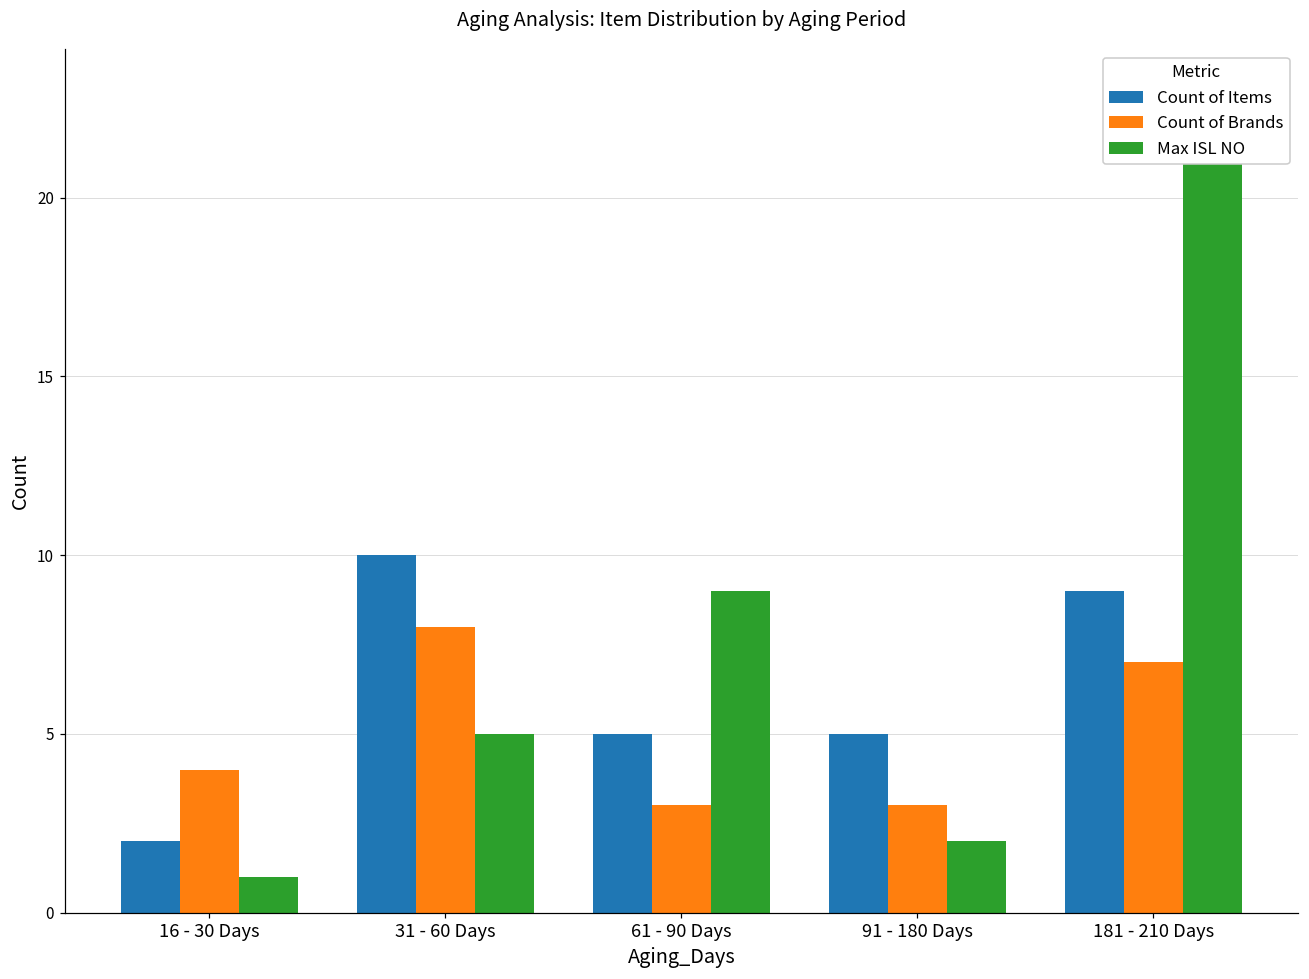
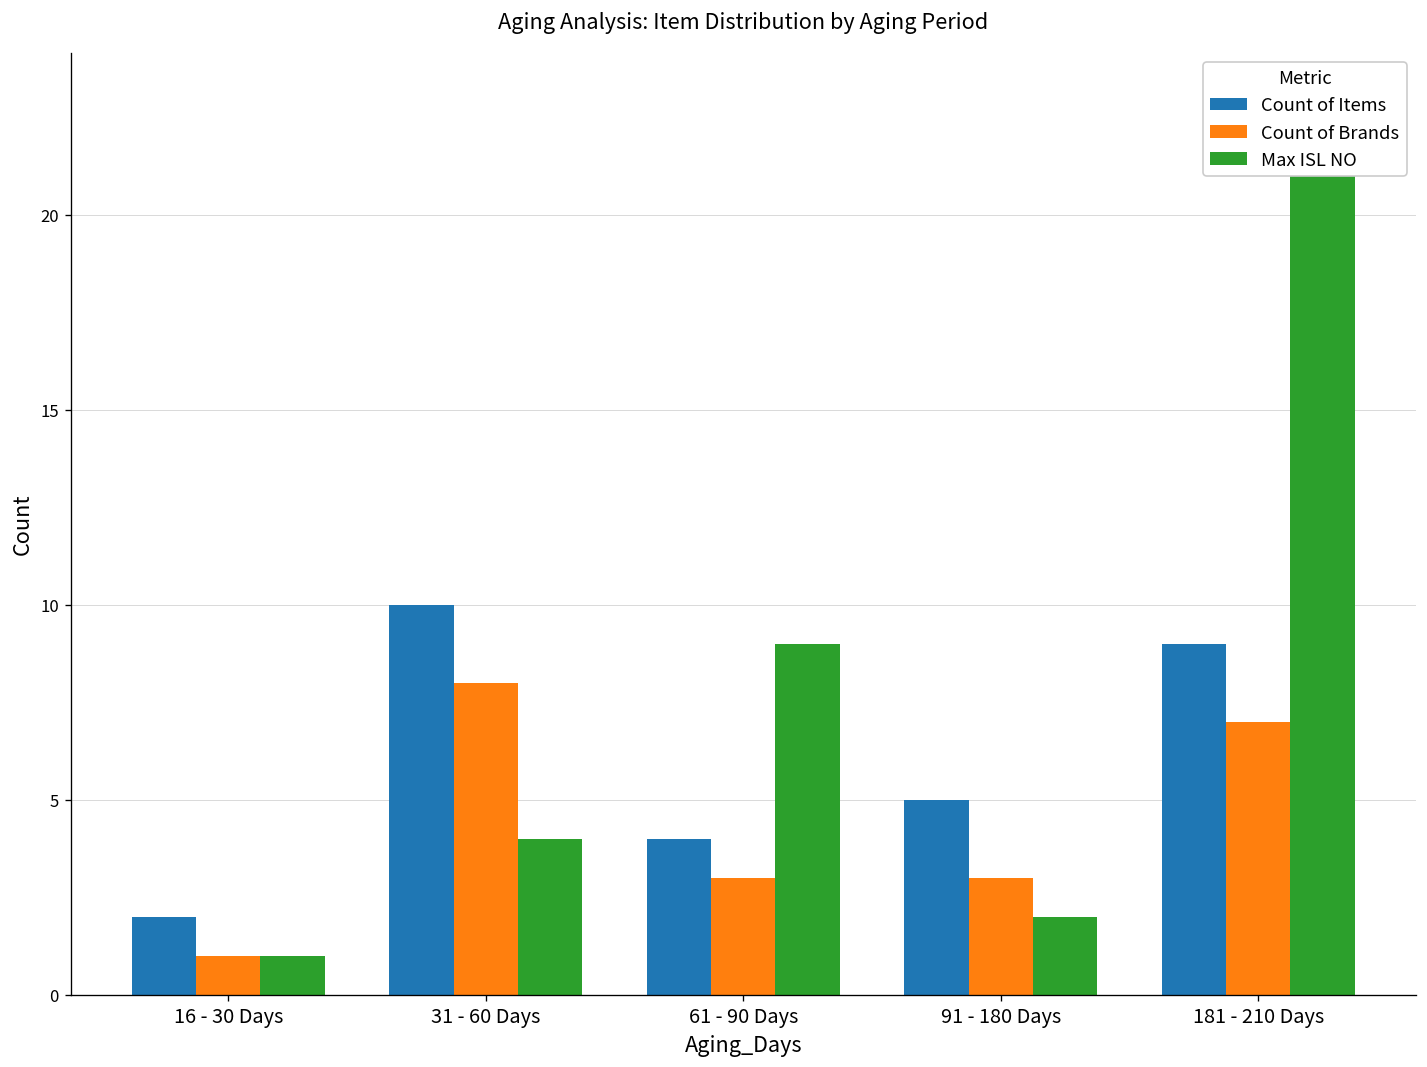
  {
    "Count of Items": {
      "16 - 30 Days": 2,
      "31 - 60 Days": 10,
-     "61 - 90 Days": 5,
+     "61 - 90 Days": 4,
      "91 - 180 Days": 5,
      "181 - 210 Days": 9
    },
    "Count of Brands": {
-     "16 - 30 Days": 4,
+     "16 - 30 Days": 1,
      "31 - 60 Days": 8,
      "61 - 90 Days": 3,
      "91 - 180 Days": 3,
      "181 - 210 Days": 7
    },
    "Max ISL NO": {
      "16 - 30 Days": 1,
-     "31 - 60 Days": 5,
+     "31 - 60 Days": 4,
      "61 - 90 Days": 9,
      "91 - 180 Days": 2
    }
  }
